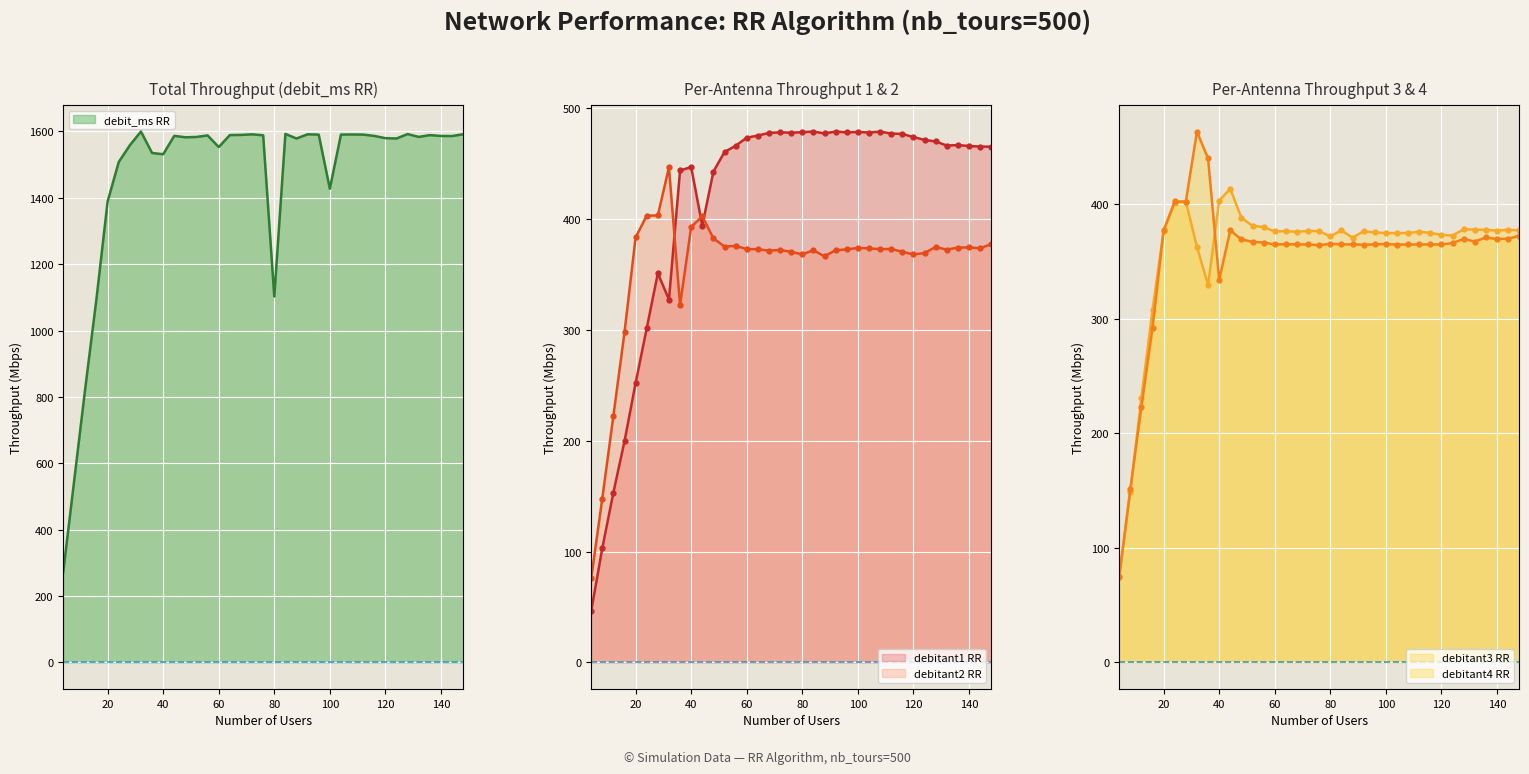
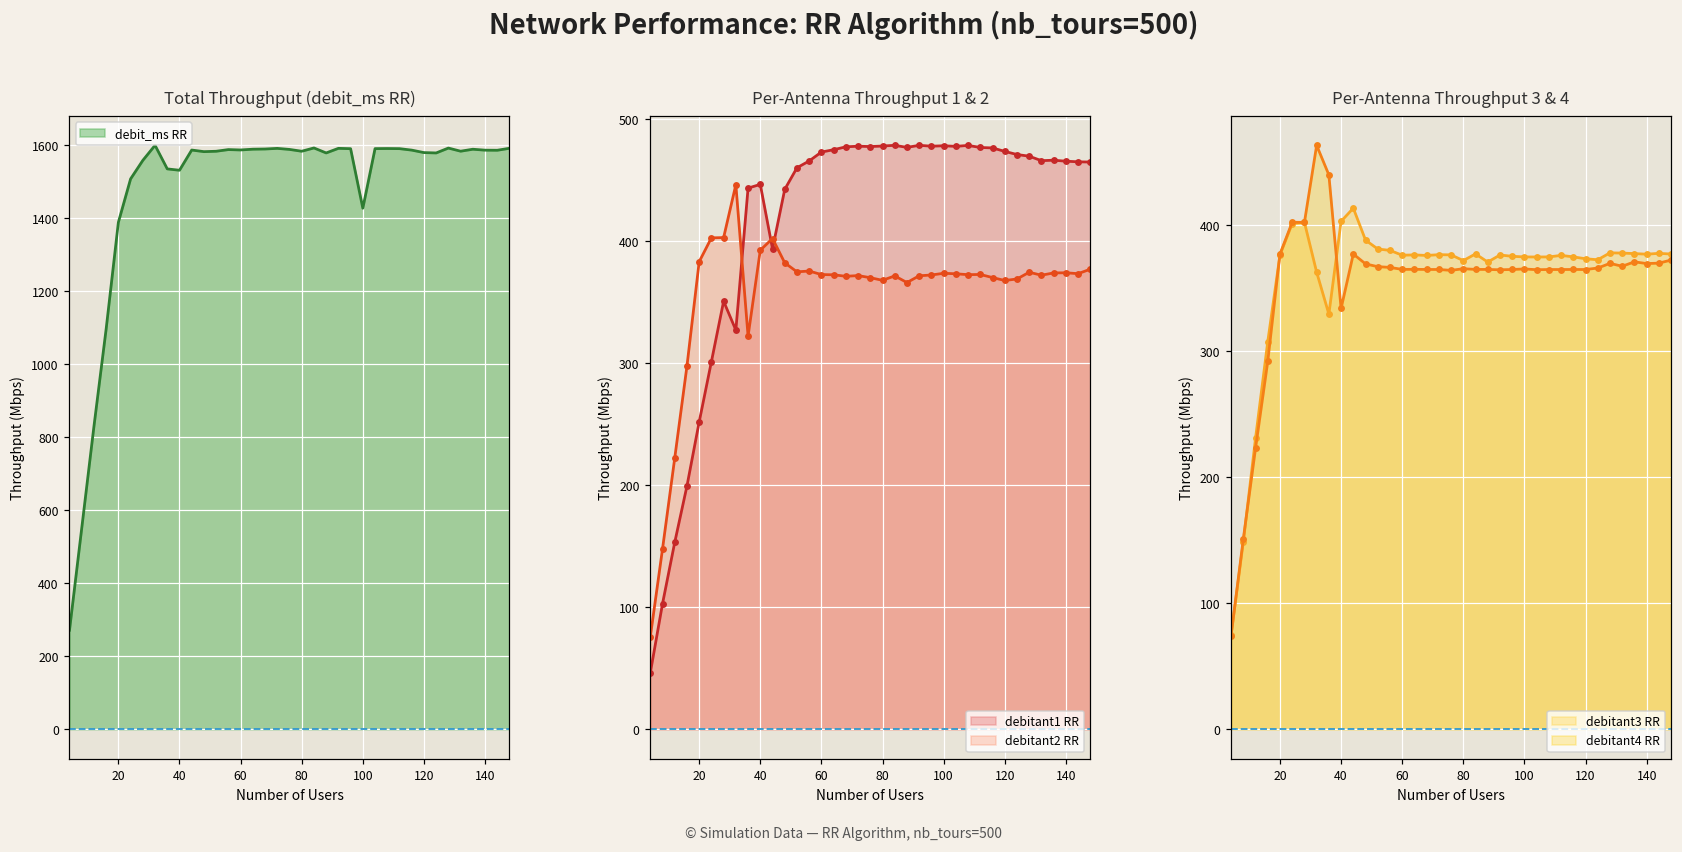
  {
    "Total Throughput (debit_ms RR)": {
      "20": 1390,
      "40": 1530,
-     "60": 1550,
-     "80": 1100,
+     "60": 1590,
+     "80": 1580,
      "100": 1430,
      "120": 1580,
      "140": 1590
    }
  }
